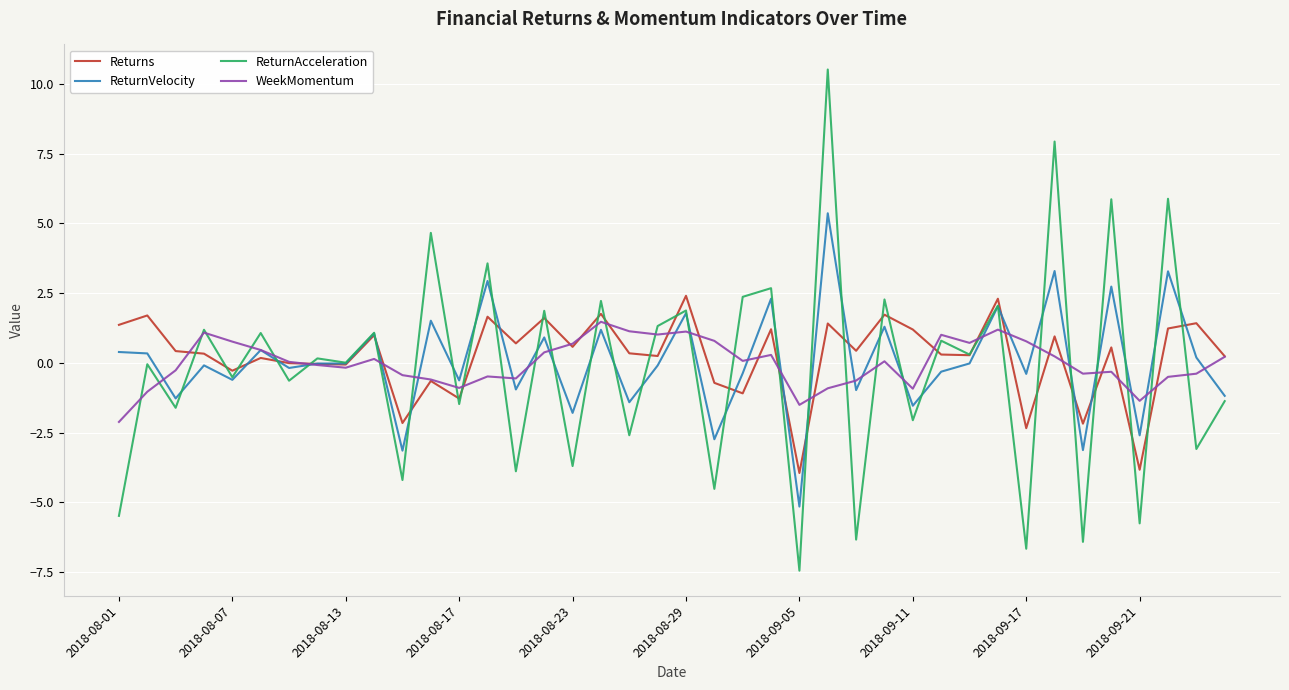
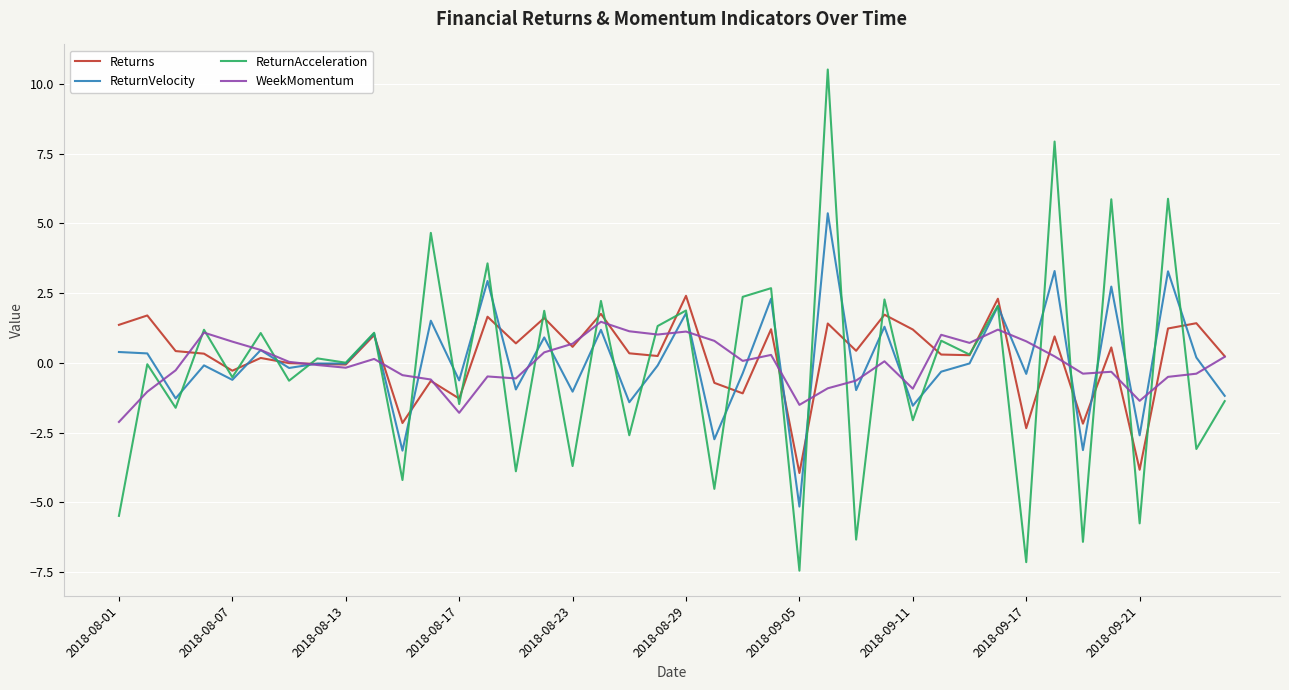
  {
    "Returns": {
      "2018-08-01": 1.4,
      "2018-08-07": -0.3,
      "2018-08-17": -1.3,
      "2018-08-23": 0.6,
      "2018-08-29": 2.4,
      "2018-09-05": -4.0,
      "2018-09-11": 1.2,
      "2018-09-17": -2.3,
      "2018-09-21": -3.8
    },
    "ReturnVelocity": {
      "2018-08-01": 0.4,
      "2018-08-17": -0.6,
-     "2018-08-23": -1.8,
+     "2018-08-23": -1.0,
      "2018-08-29": 1.8,
      "2018-09-05": -5.2,
      "2018-09-11": -1.5,
      "2018-09-17": -0.4,
      "2018-09-21": -2.6
    },
    "ReturnAcceleration": {
      "2018-08-01": -5.5,
      "2018-08-17": -1.5,
      "2018-08-23": -3.7,
      "2018-08-29": 1.9,
      "2018-09-05": -7.5,
      "2018-09-11": -2.1,
-     "2018-09-17": -6.7,
+     "2018-09-17": -7.1,
      "2018-09-21": -5.8
    },
    "WeekMomentum": {
      "2018-08-01": -2.1,
      "2018-08-07": 0.8,
      "2018-08-13": -0.2,
-     "2018-08-17": -0.9,
+     "2018-08-17": -1.8,
      "2018-08-23": 0.7,
      "2018-08-29": 1.1,
      "2018-09-05": -1.5,
      "2018-09-11": -0.9,
      "2018-09-17": 0.8,
      "2018-09-21": -1.4
    }
  }
